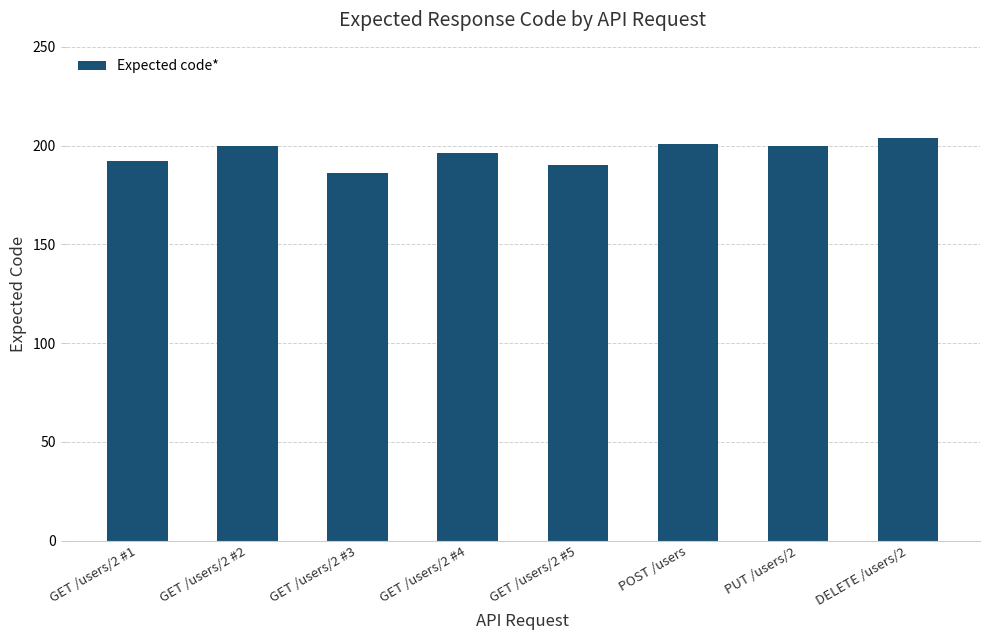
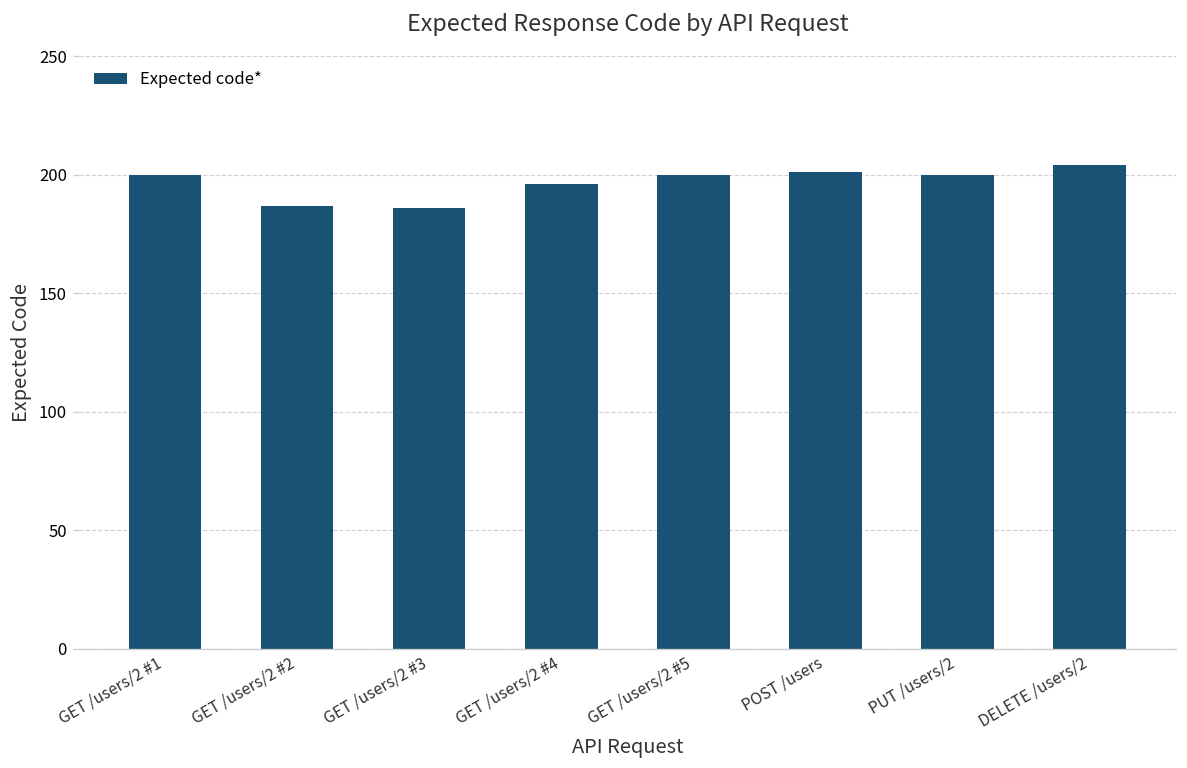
  {
-   "GET /users/2 #1": 192,
-   "GET /users/2 #2": 200,
+   "GET /users/2 #1": 200,
+   "GET /users/2 #2": 187,
    "GET /users/2 #3": 186,
    "GET /users/2 #4": 196,
-   "GET /users/2 #5": 190,
+   "GET /users/2 #5": 200,
    "POST /users": 201,
    "PUT /users/2": 200,
    "DELETE /users/2": 204
  }
